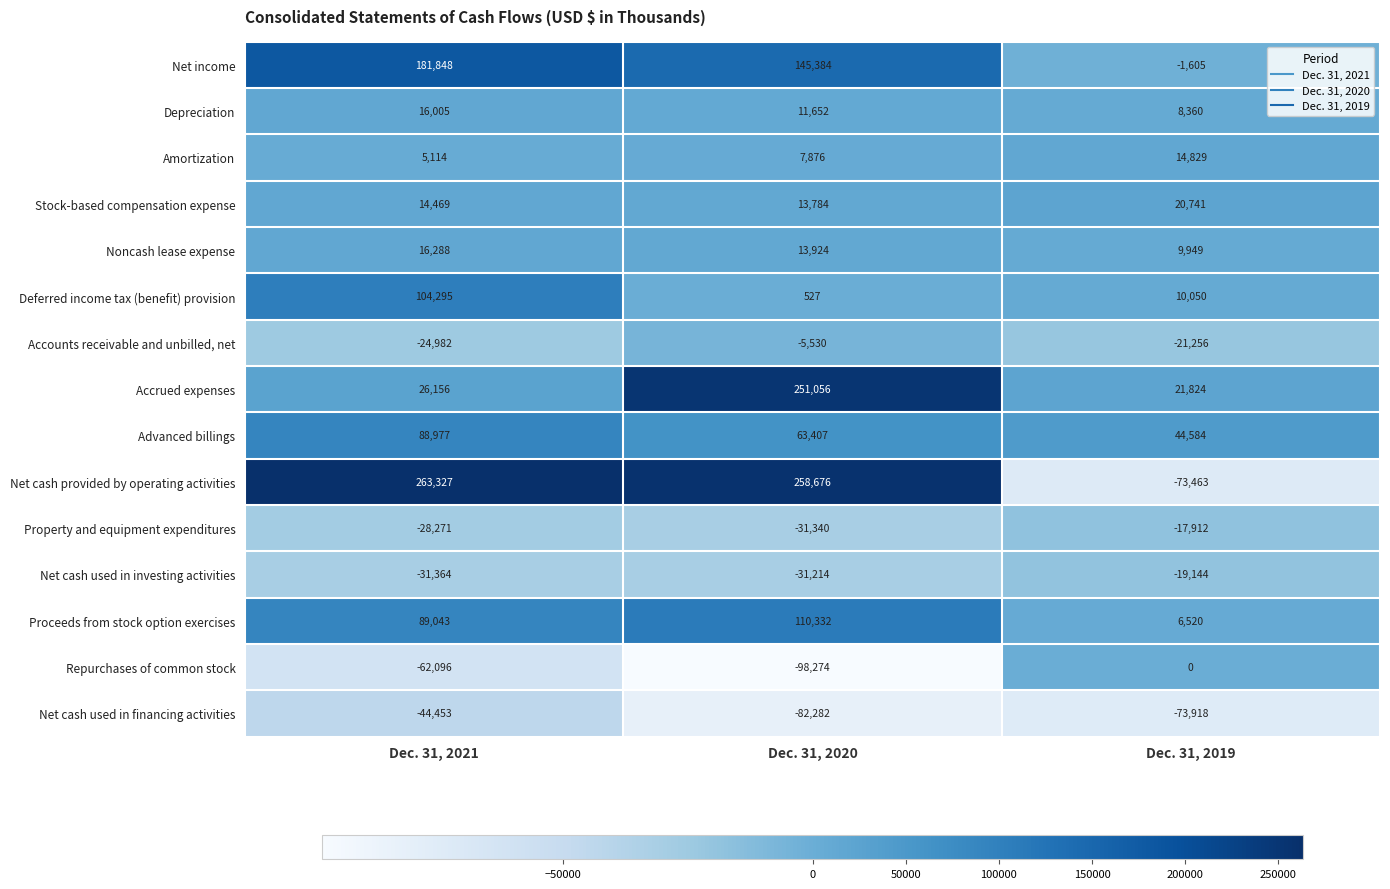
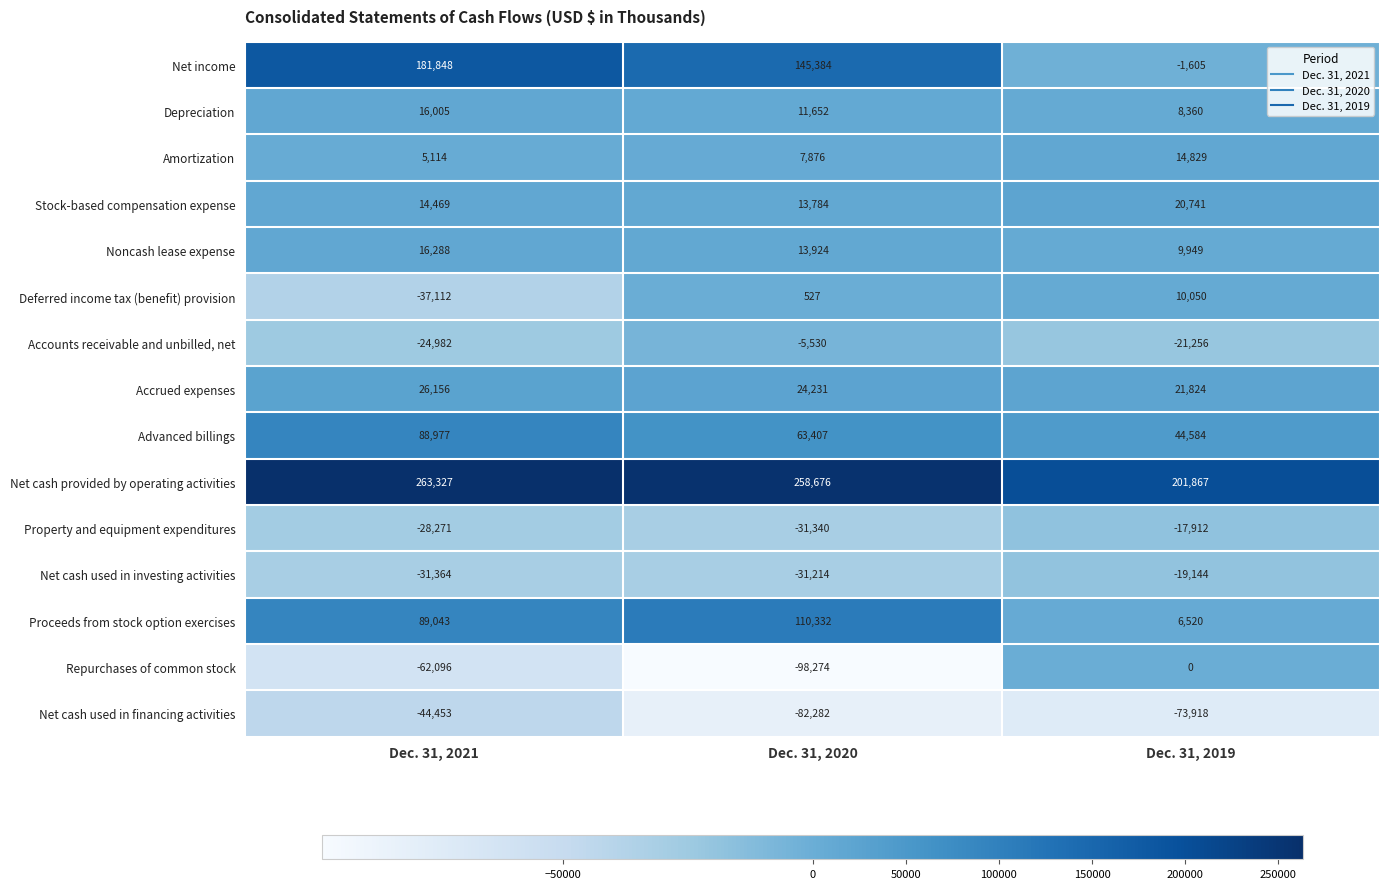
  {
    "Net income": {
      "Dec. 31, 2021": "181,848",
      "Dec. 31, 2020": "145,384",
      "Dec. 31, 2019": "-1,605"
    },
    "Depreciation": {
      "Dec. 31, 2021": "16,005",
      "Dec. 31, 2020": "11,652",
      "Dec. 31, 2019": "8,360"
    },
    "Amortization": {
      "Dec. 31, 2021": "5,114",
      "Dec. 31, 2020": "7,876",
      "Dec. 31, 2019": "14,829"
    },
    "Stock-based compensation expense": {
      "Dec. 31, 2021": "14,469",
      "Dec. 31, 2020": "13,784",
      "Dec. 31, 2019": "20,741"
    },
    "Noncash lease expense": {
      "Dec. 31, 2021": "16,288",
      "Dec. 31, 2020": "13,924",
      "Dec. 31, 2019": "9,949"
    },
    "Deferred income tax (benefit) provision": {
-     "Dec. 31, 2021": "104,295",
+     "Dec. 31, 2021": "-37,112",
      "Dec. 31, 2020": "527",
      "Dec. 31, 2019": "10,050"
    },
    "Accounts receivable and unbilled, net": {
      "Dec. 31, 2021": "-24,982",
      "Dec. 31, 2020": "-5,530",
      "Dec. 31, 2019": "-21,256"
    },
    "Accrued expenses": {
      "Dec. 31, 2021": "26,156",
-     "Dec. 31, 2020": "251,056",
+     "Dec. 31, 2020": "24,231",
      "Dec. 31, 2019": "21,824"
    },
    "Advanced billings": {
      "Dec. 31, 2021": "88,977",
      "Dec. 31, 2020": "63,407",
      "Dec. 31, 2019": "44,584"
    },
    "Net cash provided by operating activities": {
      "Dec. 31, 2021": "263,327",
      "Dec. 31, 2020": "258,676",
-     "Dec. 31, 2019": "-73,463"
+     "Dec. 31, 2019": "201,867"
    },
    "Property and equipment expenditures": {
      "Dec. 31, 2021": "-28,271",
      "Dec. 31, 2020": "-31,340",
      "Dec. 31, 2019": "-17,912"
    },
    "Net cash used in investing activities": {
      "Dec. 31, 2021": "-31,364",
      "Dec. 31, 2020": "-31,214",
      "Dec. 31, 2019": "-19,144"
    },
    "Proceeds from stock option exercises": {
      "Dec. 31, 2021": "89,043",
      "Dec. 31, 2020": "110,332",
      "Dec. 31, 2019": "6,520"
    },
    "Repurchases of common stock": {
      "Dec. 31, 2021": "-62,096",
      "Dec. 31, 2020": "-98,274",
      "Dec. 31, 2019": "0"
    },
    "Net cash used in financing activities": {
      "Dec. 31, 2021": "-44,453",
      "Dec. 31, 2020": "-82,282",
      "Dec. 31, 2019": "-73,918"
    }
  }
